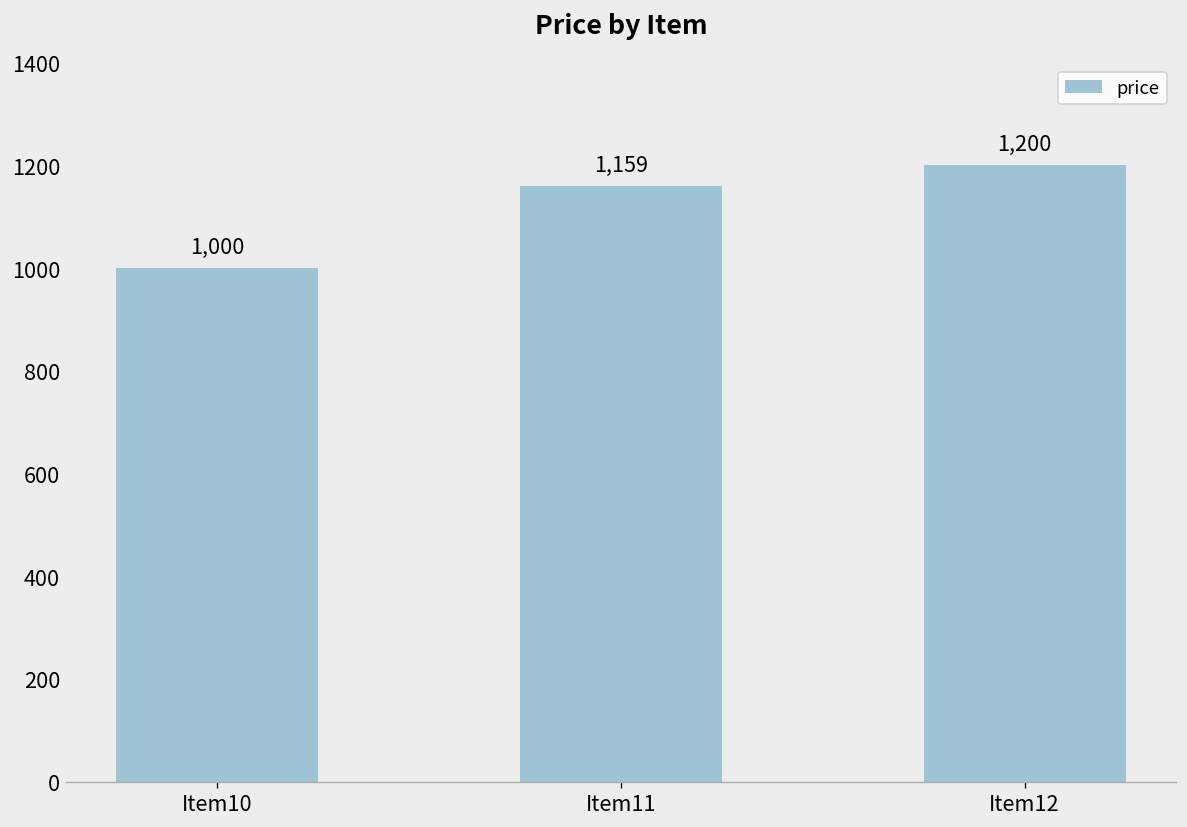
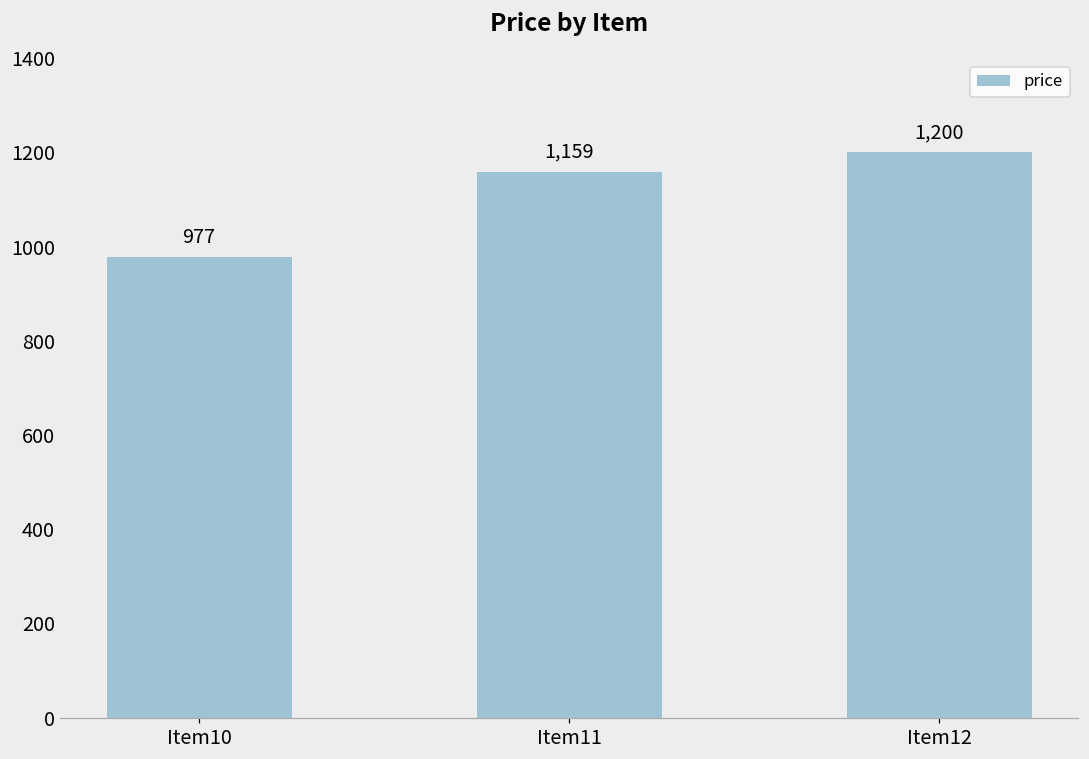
  {
-   "Item10": "1,000",
+   "Item10": "977",
    "Item11": "1,159",
    "Item12": "1,200"
  }
